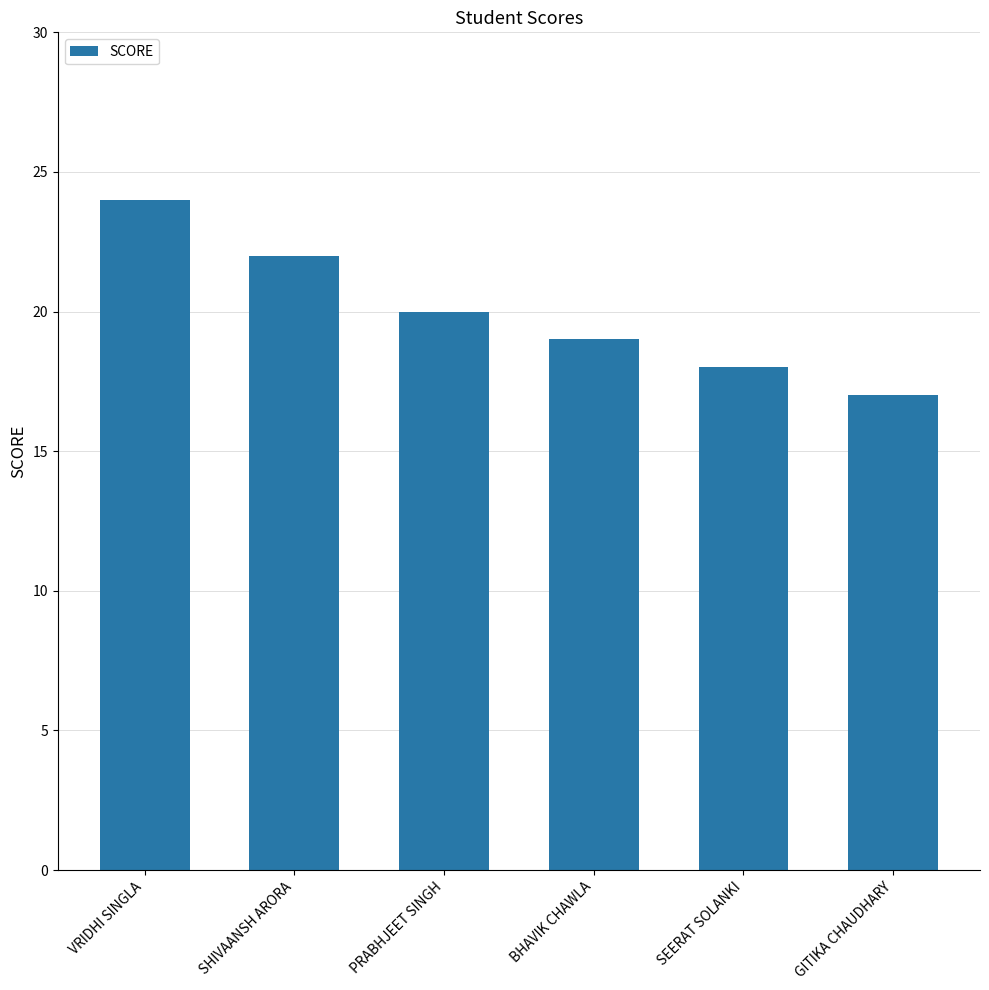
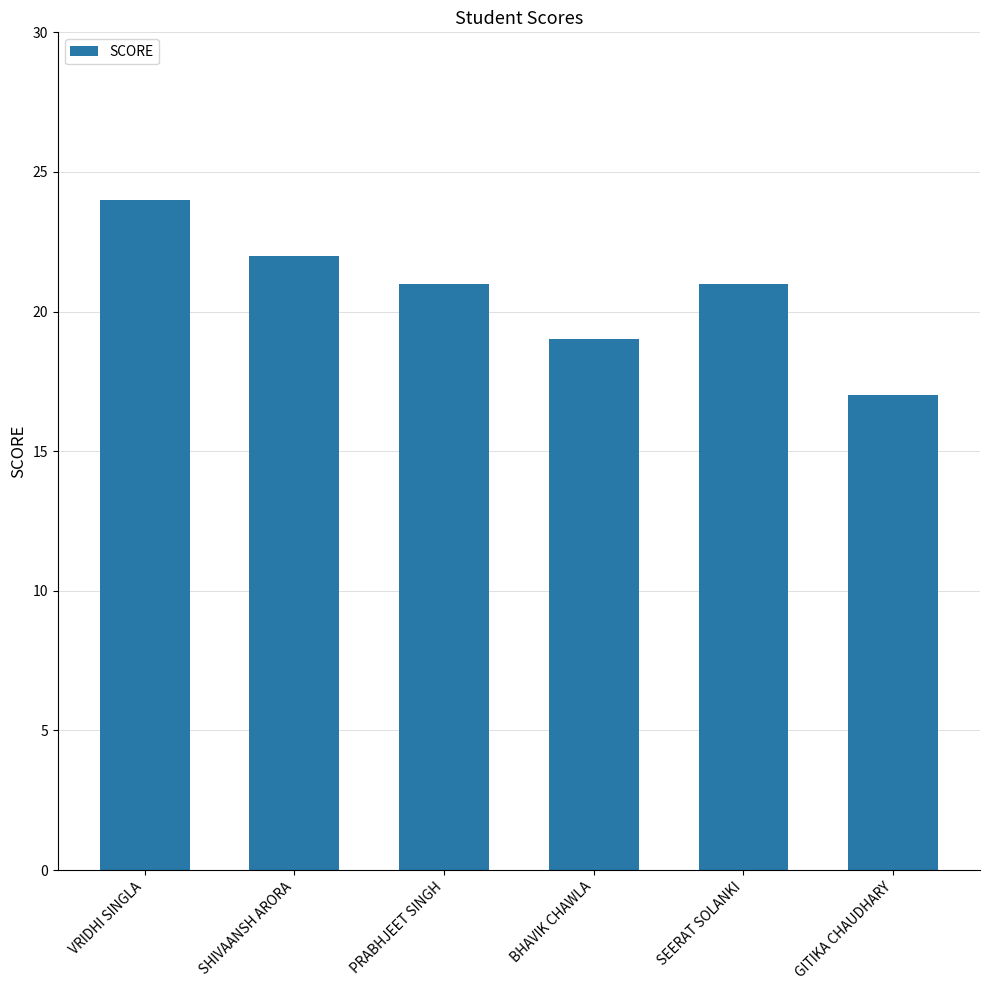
  {
    "VRIDHI SINGLA": 24,
    "SHIVAANSH ARORA": 22,
-   "PRABHJEET SINGH": 20,
+   "PRABHJEET SINGH": 21,
    "BHAVIK CHAWLA": 19,
-   "SEERAT SOLANKI": 18,
+   "SEERAT SOLANKI": 21,
    "GITIKA CHAUDHARY": 17
  }
